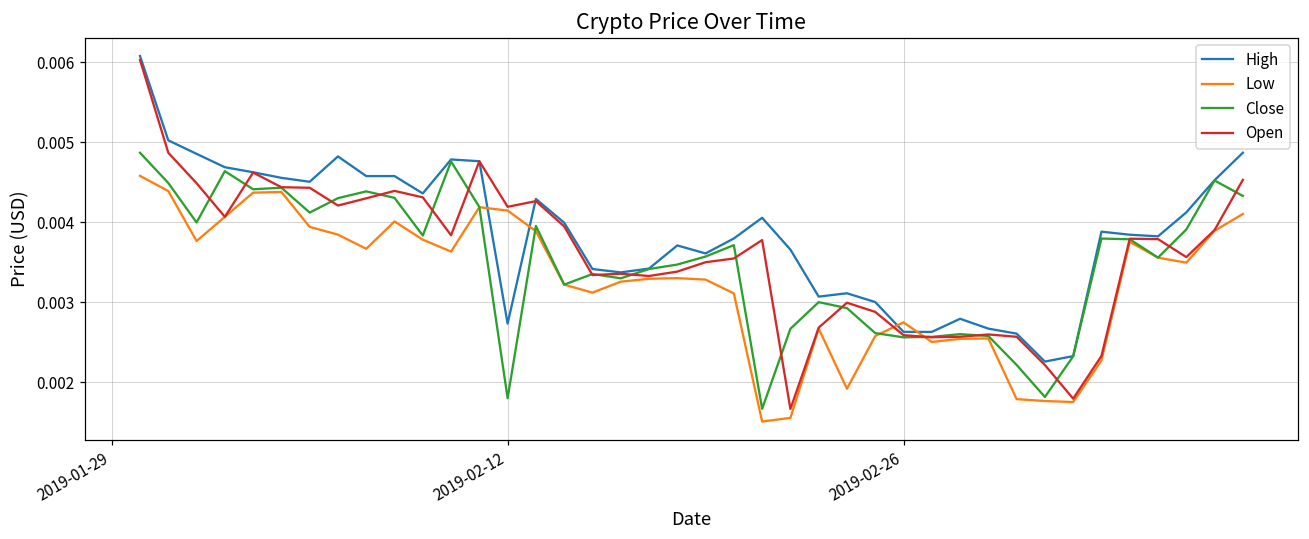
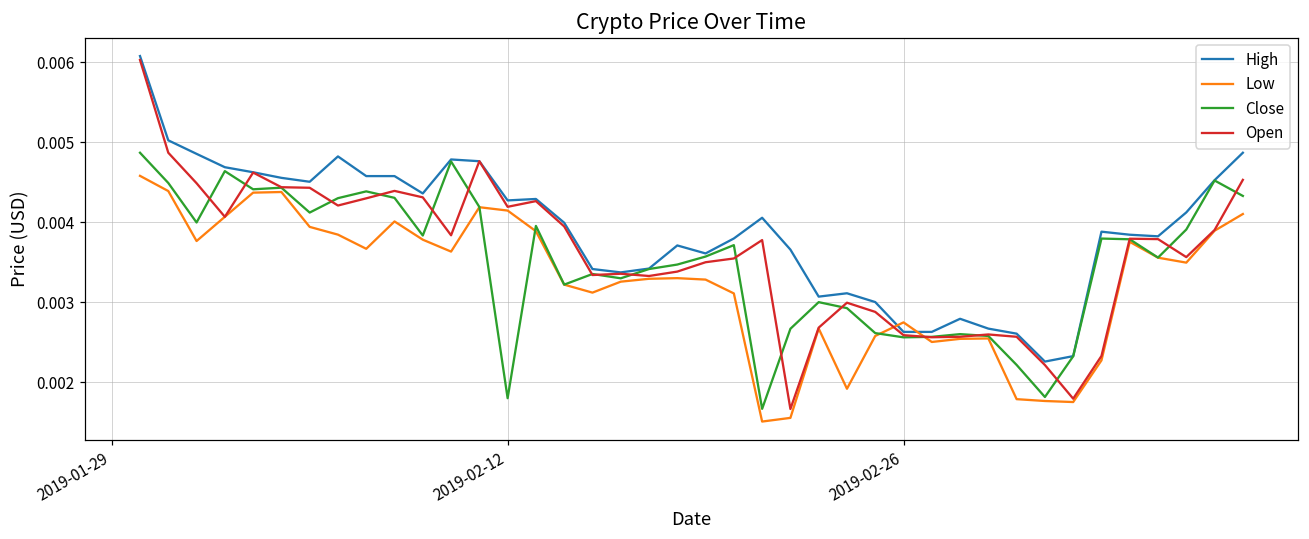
  {
    "High": {
-     "2019-02-12": 0.0027,
+     "2019-02-12": 0.0043,
      "2019-02-26": 0.0026
    },
    "Low": {
      "2019-02-12": 0.0041,
      "2019-02-26": 0.0027
    },
    "Close": {
      "2019-02-12": 0.0018
    },
    "Open": {
      "2019-02-12": 0.0042
    }
  }
